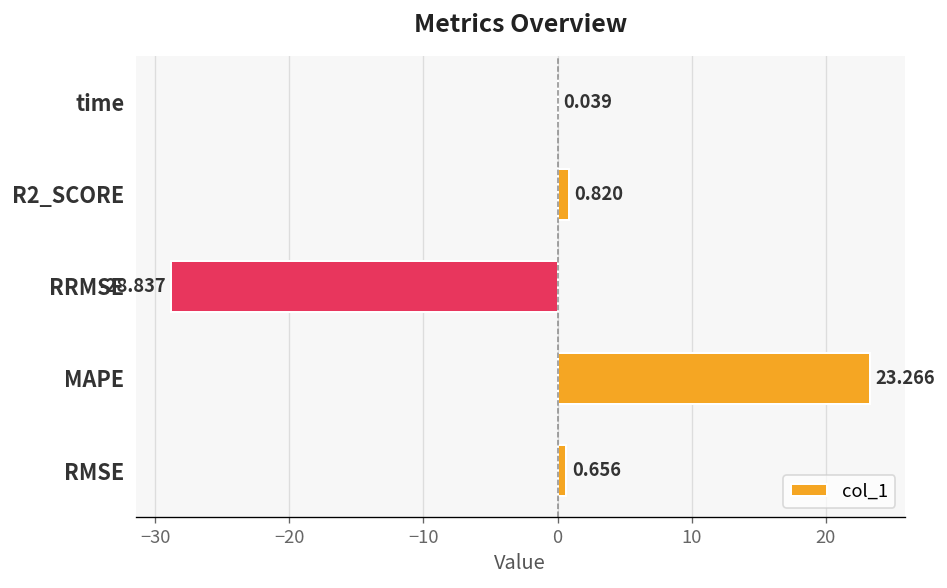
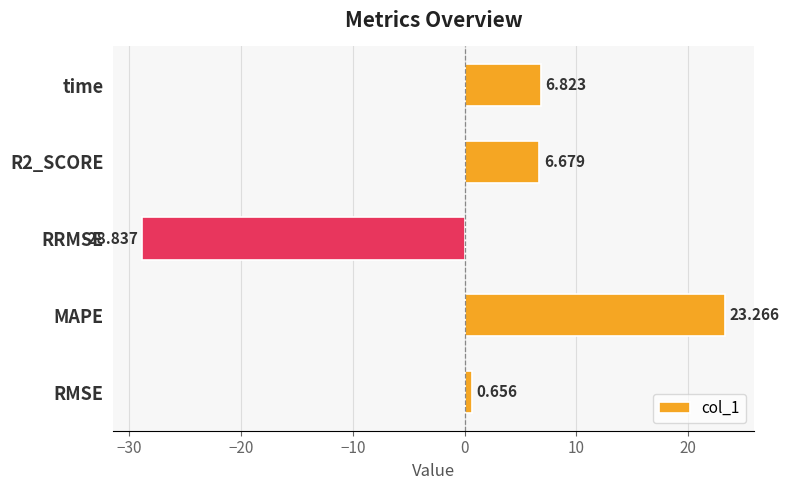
  {
-   "time": 0.039,
-   "R2_SCORE": 0.820,
+   "time": 6.823,
+   "R2_SCORE": 6.679,
    "RRMSE": -28.837,
    "MAPE": 23.266,
    "RMSE": 0.656
  }
